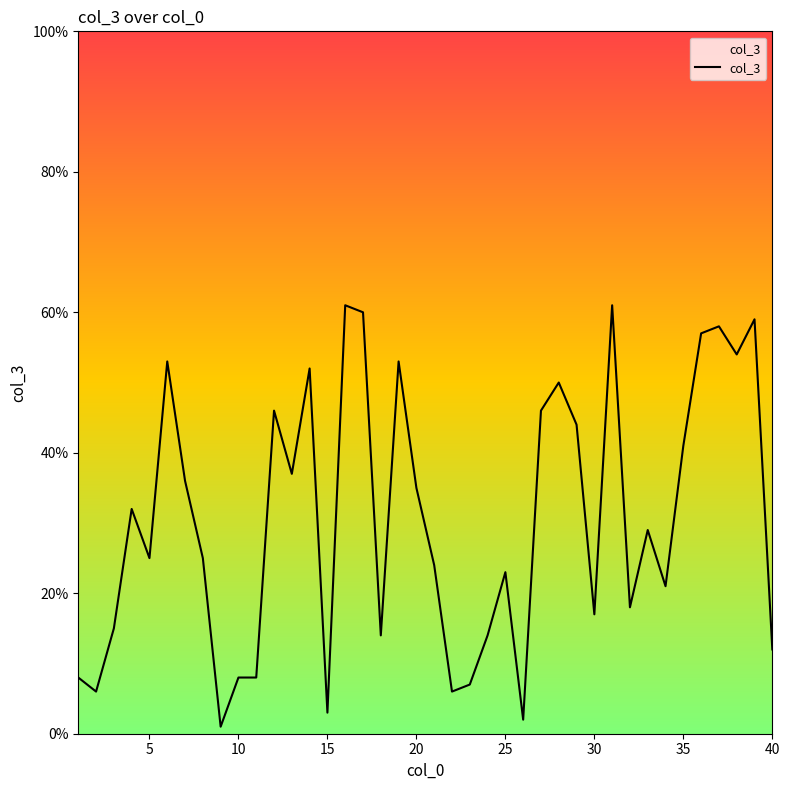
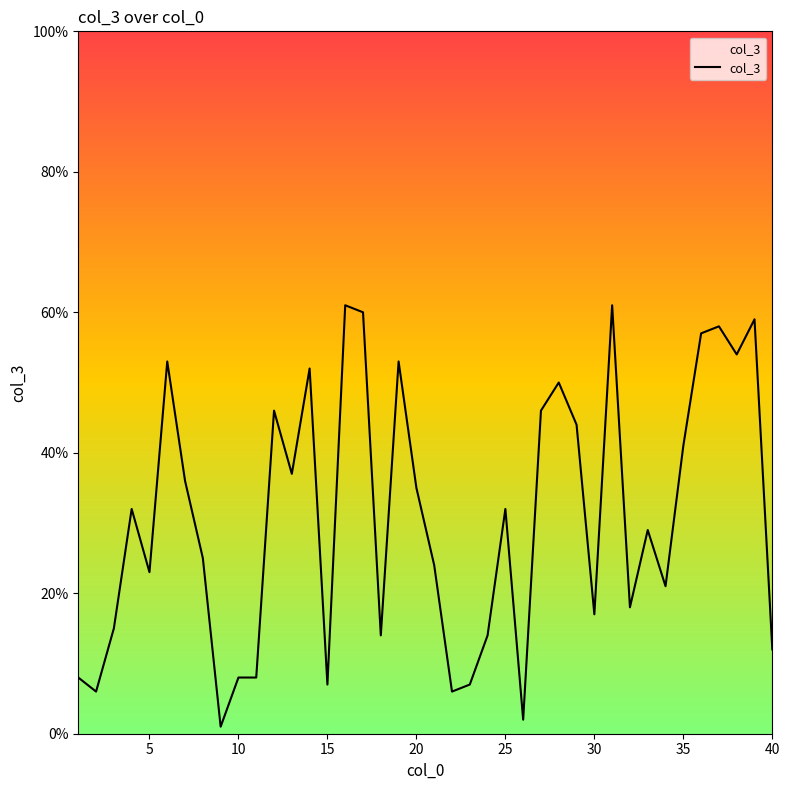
  {
-   "5": "25%",
+   "5": "23%",
    "10": "8%",
-   "15": "3%",
+   "15": "7%",
    "20": "35%",
-   "25": "23%",
+   "25": "32%",
    "30": "17%",
    "35": "41%",
    "40": "12%"
  }
